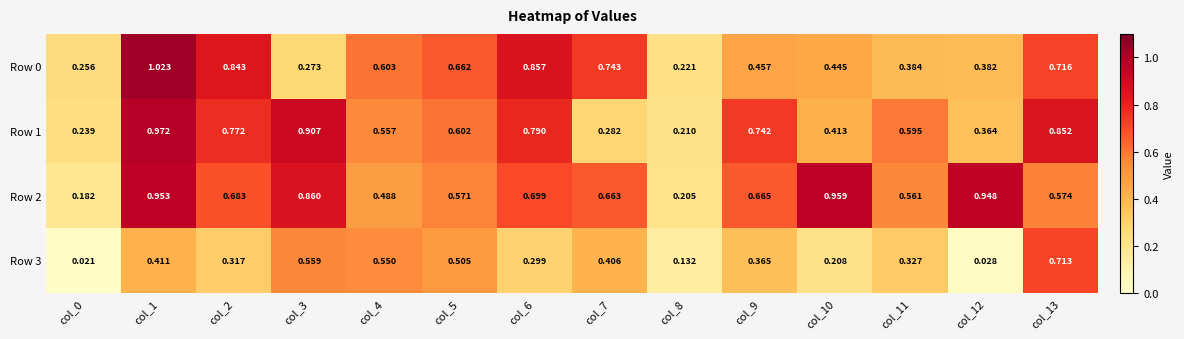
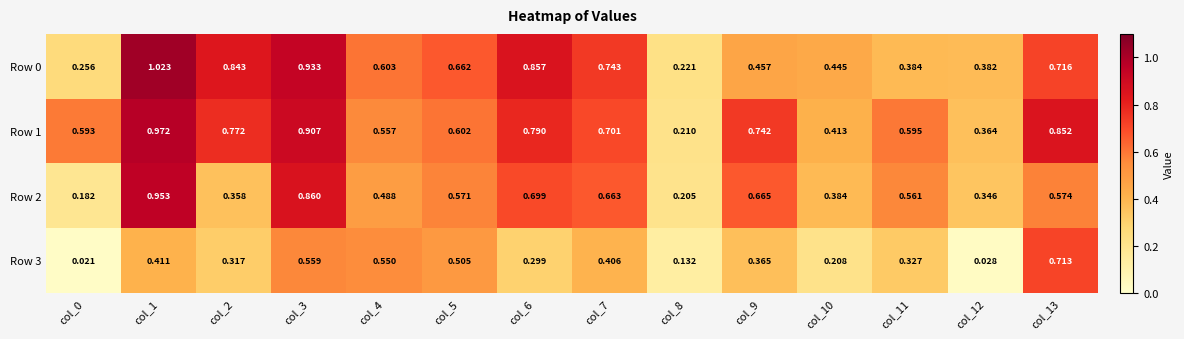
  {
    "Row 0": {
      "col_0": 0.256,
      "col_1": 1.023,
      "col_2": 0.843,
-     "col_3": 0.273,
+     "col_3": 0.933,
      "col_4": 0.603,
      "col_5": 0.662,
      "col_6": 0.857,
      "col_7": 0.743,
      "col_8": 0.221,
      "col_9": 0.457,
      "col_10": 0.445,
      "col_11": 0.384,
      "col_12": 0.382,
      "col_13": 0.716
    },
    "Row 1": {
-     "col_0": 0.239,
+     "col_0": 0.593,
      "col_1": 0.972,
      "col_2": 0.772,
      "col_3": 0.907,
      "col_4": 0.557,
      "col_5": 0.602,
      "col_6": 0.790,
-     "col_7": 0.282,
+     "col_7": 0.701,
      "col_8": 0.210,
      "col_9": 0.742,
      "col_10": 0.413,
      "col_11": 0.595,
      "col_12": 0.364,
      "col_13": 0.852
    },
    "Row 2": {
      "col_0": 0.182,
      "col_1": 0.953,
-     "col_2": 0.683,
+     "col_2": 0.358,
      "col_3": 0.860,
      "col_4": 0.488,
      "col_5": 0.571,
      "col_6": 0.699,
      "col_7": 0.663,
      "col_8": 0.205,
      "col_9": 0.665,
-     "col_10": 0.959,
+     "col_10": 0.384,
      "col_11": 0.561,
-     "col_12": 0.948,
+     "col_12": 0.346,
      "col_13": 0.574
    },
    "Row 3": {
      "col_0": 0.021,
      "col_1": 0.411,
      "col_2": 0.317,
      "col_3": 0.559,
      "col_4": 0.550,
      "col_5": 0.505,
      "col_6": 0.299,
      "col_7": 0.406,
      "col_8": 0.132,
      "col_9": 0.365,
      "col_10": 0.208,
      "col_11": 0.327,
      "col_12": 0.028,
      "col_13": 0.713
    }
  }
